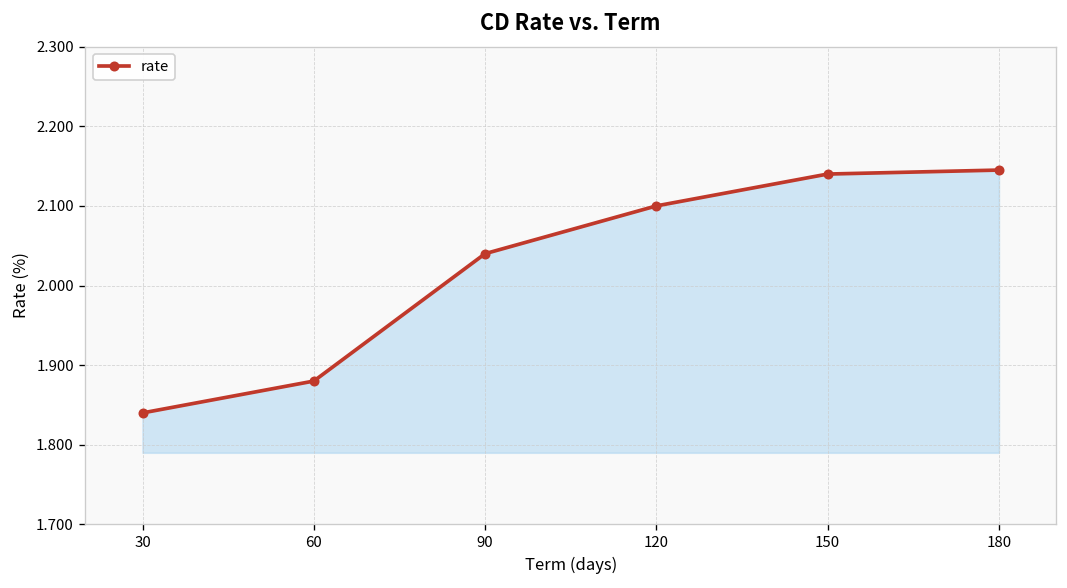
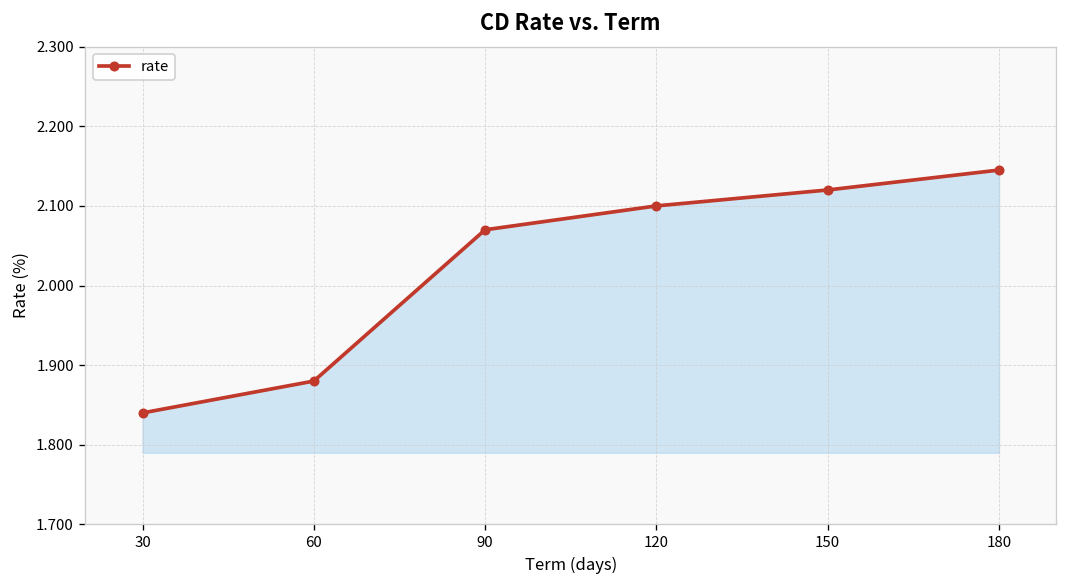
  {
    "30": 1.84,
    "60": 1.88,
-   "90": 2.04,
+   "90": 2.07,
    "120": 2.10,
-   "150": 2.14,
+   "150": 2.12,
    "180": 2.15
  }
